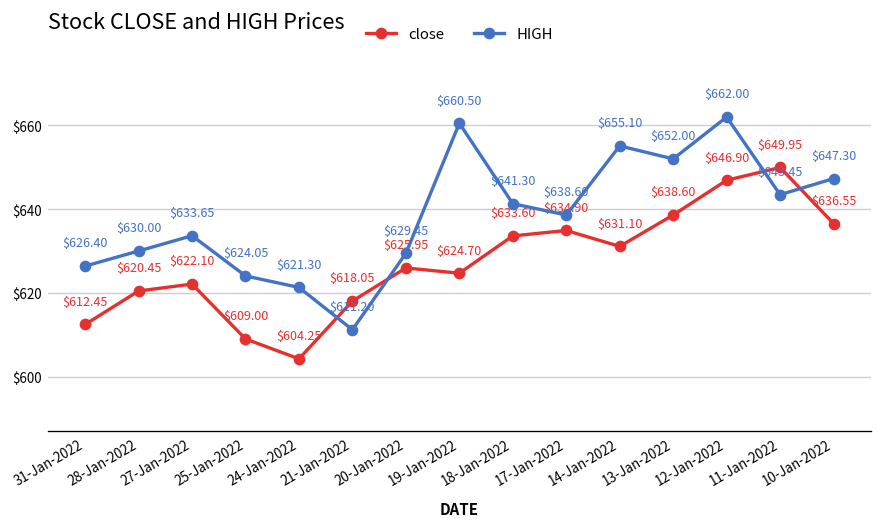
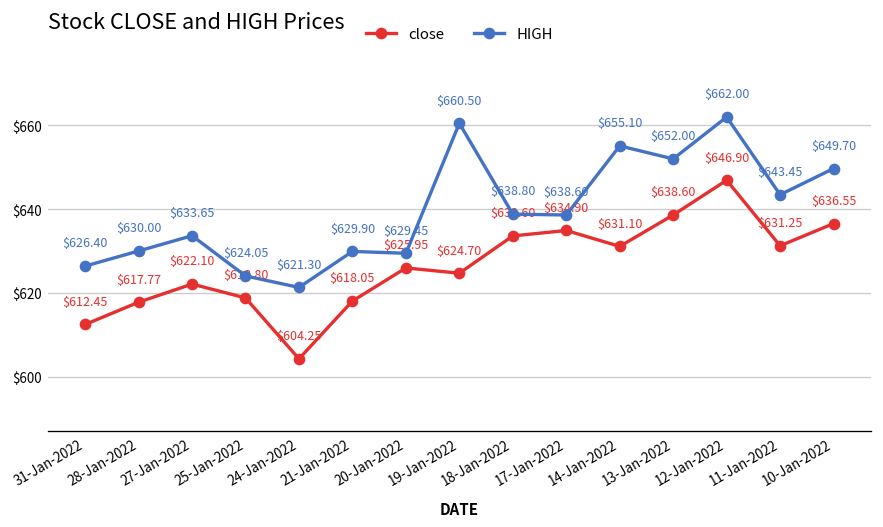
  {
    "close": {
      "31-Jan-2022": "$612.45",
-     "28-Jan-2022": "$620.45",
+     "28-Jan-2022": "$617.77",
      "27-Jan-2022": "$622.10",
-     "25-Jan-2022": "$609.00",
+     "25-Jan-2022": "$618.80",
      "24-Jan-2022": "$604.25",
      "21-Jan-2022": "$618.05",
      "19-Jan-2022": "$624.70",
      "18-Jan-2022": "$633.60",
      "14-Jan-2022": "$631.10",
      "13-Jan-2022": "$638.60",
      "12-Jan-2022": "$646.90",
-     "11-Jan-2022": "$649.95",
+     "11-Jan-2022": "$631.25",
      "10-Jan-2022": "$636.55"
    },
    "HIGH": {
      "31-Jan-2022": "$626.40",
      "28-Jan-2022": "$630.00",
      "27-Jan-2022": "$633.65",
      "25-Jan-2022": "$624.05",
      "24-Jan-2022": "$621.30",
-     "21-Jan-2022": "$611.20",
+     "21-Jan-2022": "$629.90",
      "20-Jan-2022": "$629.45",
      "19-Jan-2022": "$660.50",
-     "18-Jan-2022": "$641.30",
+     "18-Jan-2022": "$638.80",
      "17-Jan-2022": "$638.60",
      "14-Jan-2022": "$655.10",
      "13-Jan-2022": "$652.00",
      "12-Jan-2022": "$662.00",
-     "10-Jan-2022": "$647.30"
+     "10-Jan-2022": "$649.70"
    }
  }
